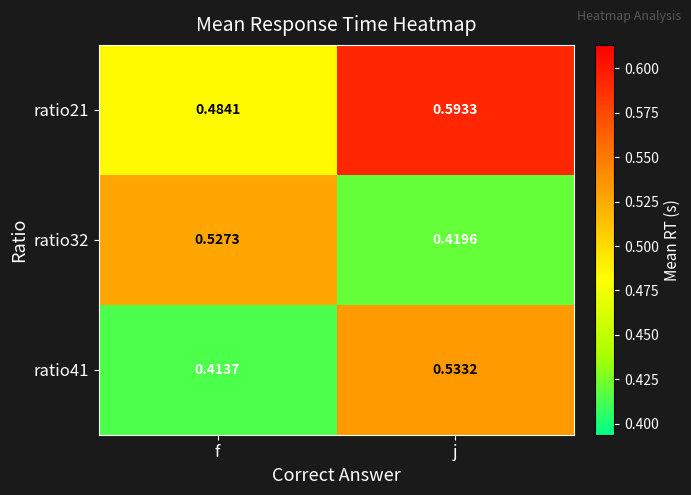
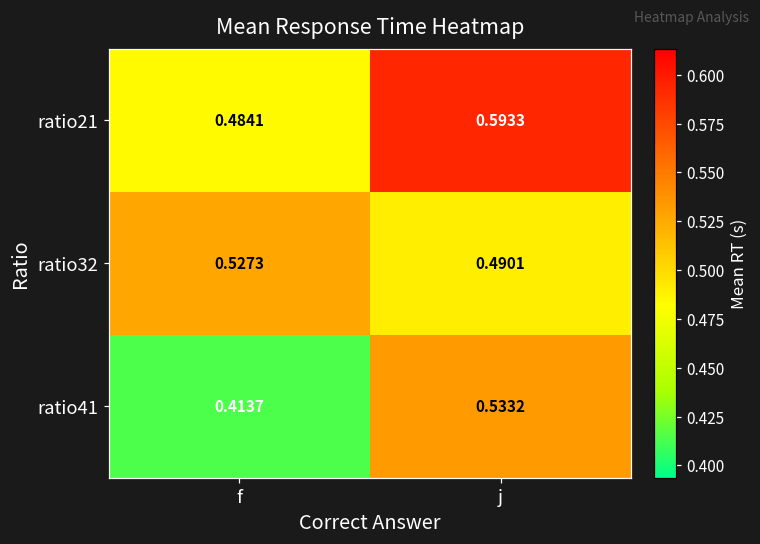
  {
    "ratio21": {
      "f": 0.4841,
      "j": 0.5933
    },
    "ratio32": {
      "f": 0.5273,
-     "j": 0.4196
+     "j": 0.4901
    },
    "ratio41": {
      "f": 0.4137,
      "j": 0.5332
    }
  }
